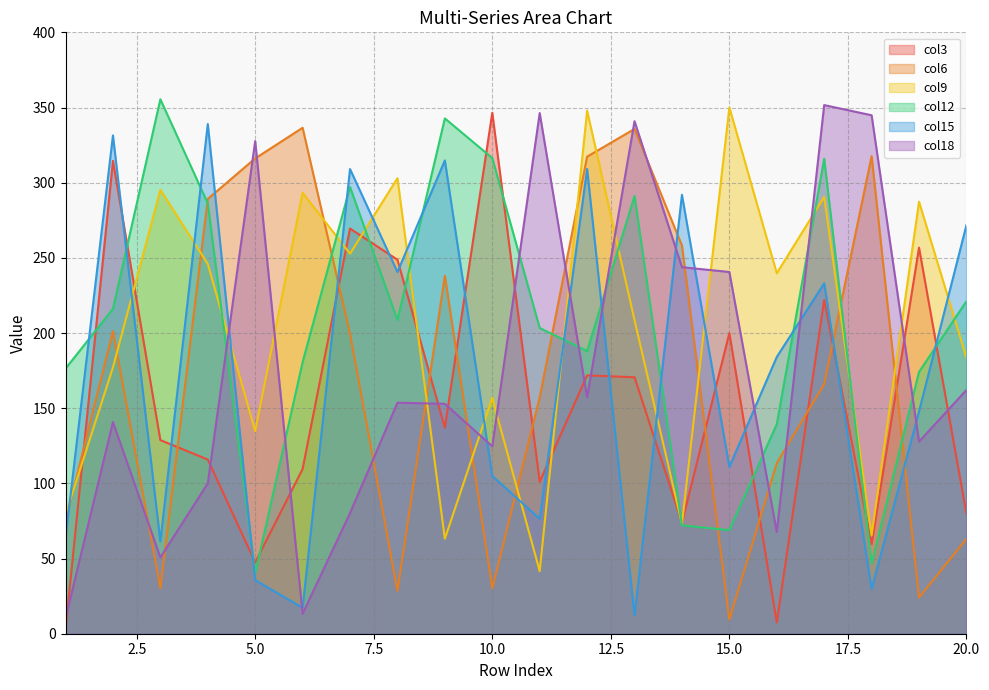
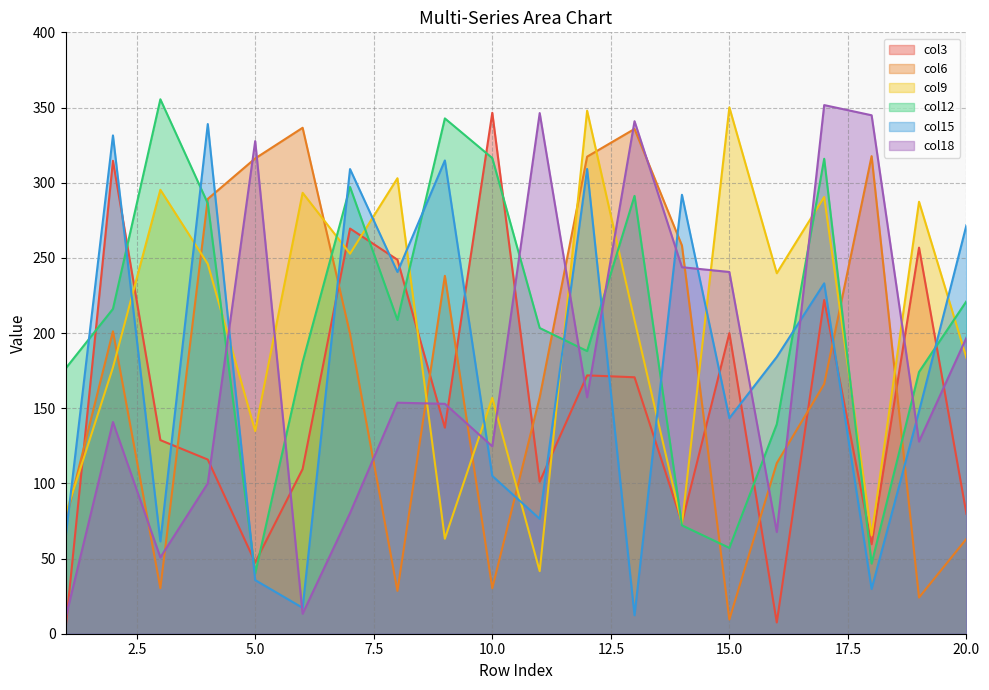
  {
    "col12": {
      "5.0": 40,
      "10.0": 316,
-     "15.0": 69,
+     "15.0": 57,
      "20.0": 221
    },
    "col15": {
      "5.0": 36,
      "10.0": 105,
-     "15.0": 111,
+     "15.0": 143,
      "20.0": 272
    },
    "col18": {
      "5.0": 328,
      "10.0": 125,
      "15.0": 241,
-     "20.0": 162
+     "20.0": 197
    }
  }
